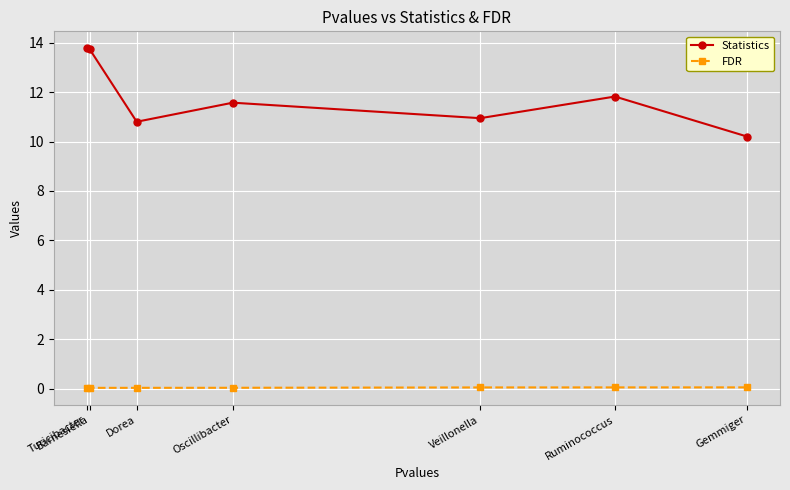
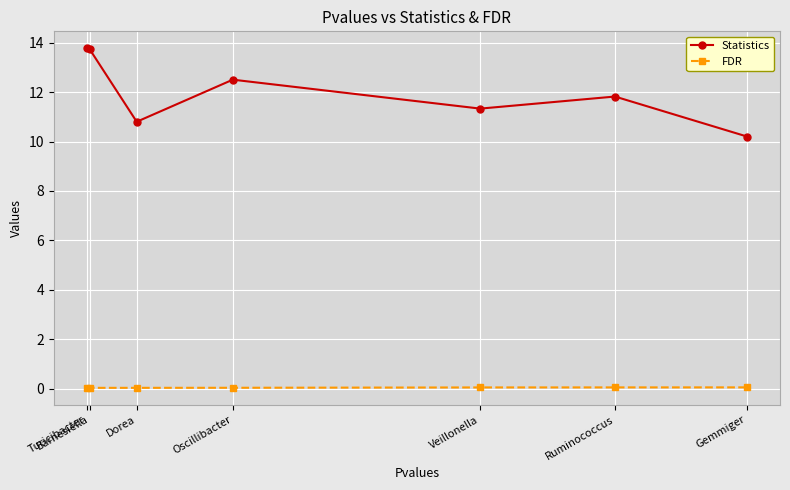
  {
    "Statistics": {
      "Turicibacter": 13.8,
      "Barnesiella": 13.7,
      "Dorea": 10.8,
-     "Oscillibacter": 11.6,
-     "Veillonella": 10.9,
+     "Oscillibacter": 12.5,
+     "Veillonella": 11.3,
      "Ruminococcus": 11.8,
      "Gemmiger": 10.2
    },
    "FDR": {
      "Turicibacter": 0.0,
      "Barnesiella": 0.0,
      "Dorea": 0.0,
      "Oscillibacter": 0.0,
      "Veillonella": 0.0,
      "Ruminococcus": 0.0,
      "Gemmiger": 0.0
    }
  }
